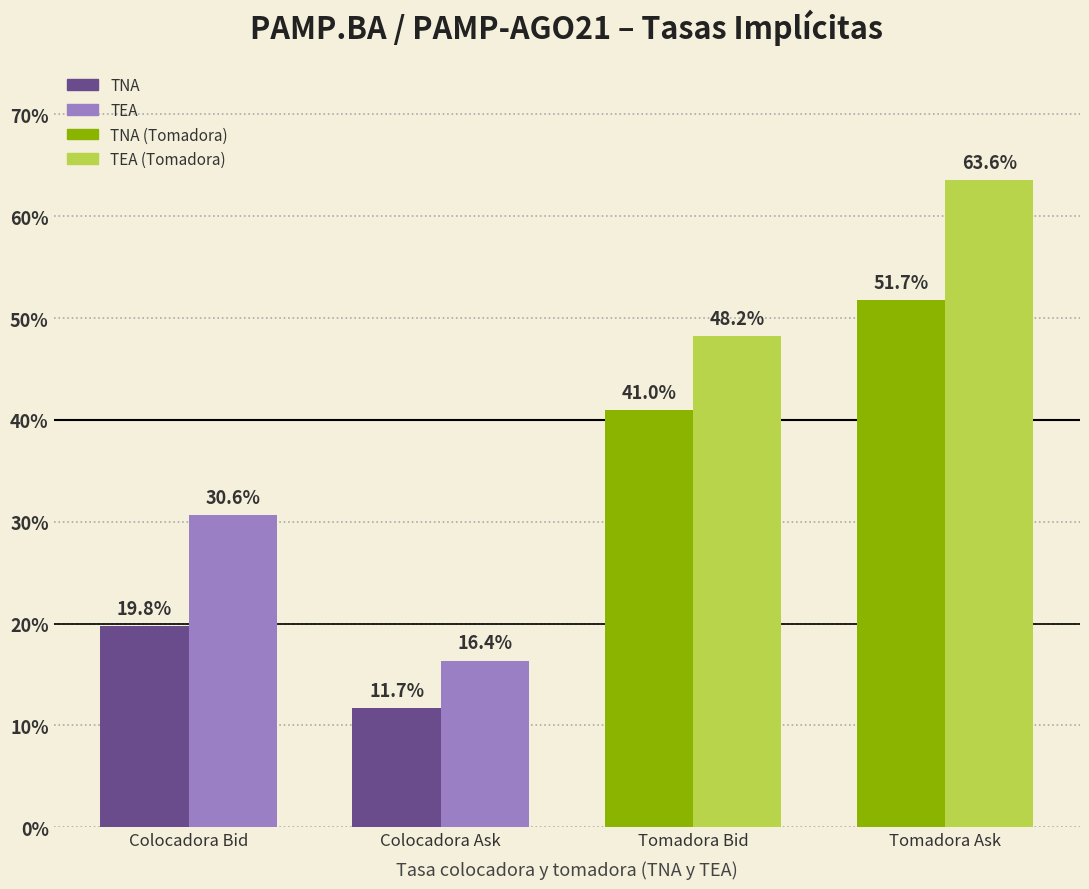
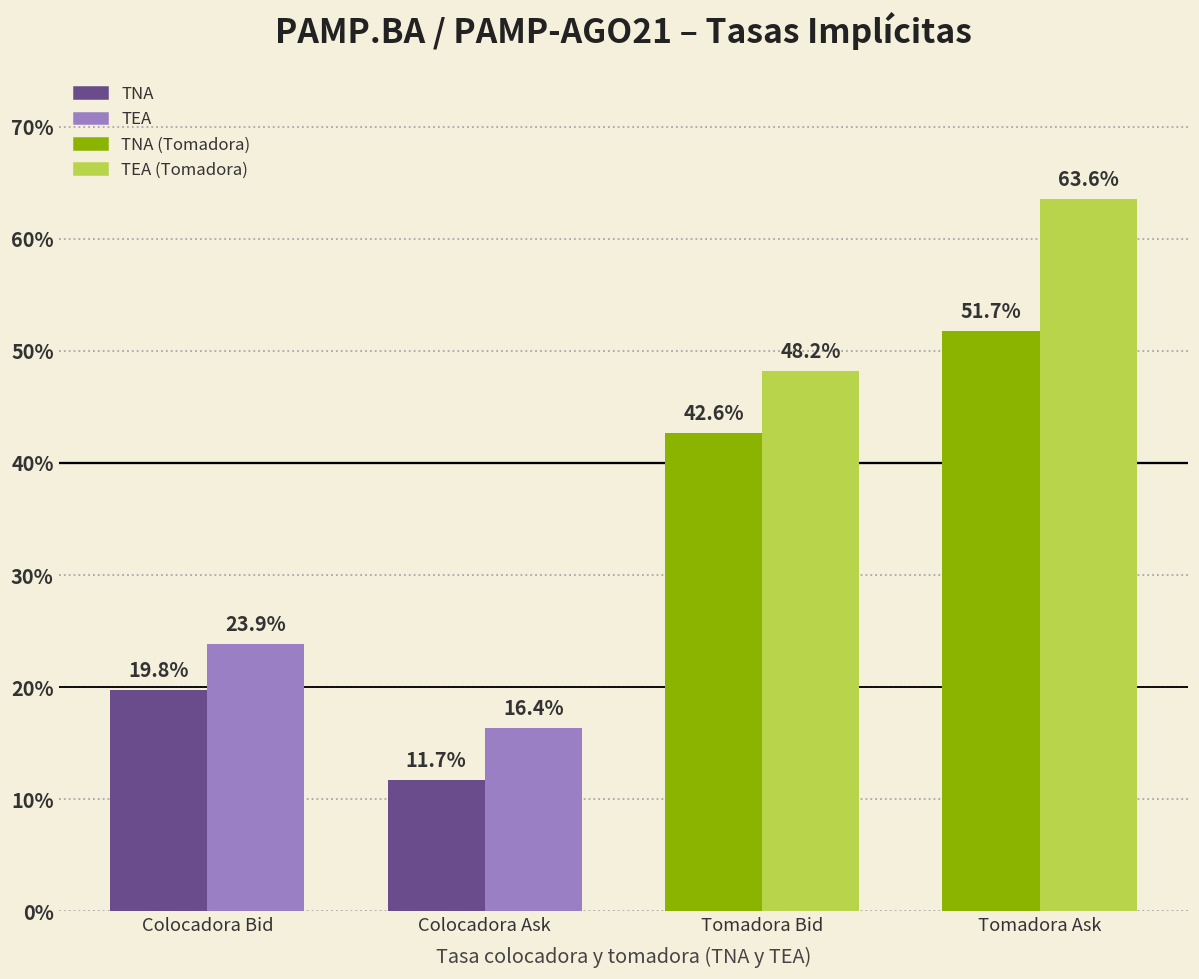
  {
    "TNA": {
      "Colocadora Bid": "19.8%",
      "Colocadora Ask": "11.7%",
-     "Tomadora Bid": "41.0%",
+     "Tomadora Bid": "42.6%",
      "Tomadora Ask": "51.7%"
    },
    "TEA": {
-     "Colocadora Bid": "30.6%",
+     "Colocadora Bid": "23.9%",
      "Colocadora Ask": "16.4%",
      "Tomadora Bid": "48.2%",
      "Tomadora Ask": "63.6%"
    }
  }
